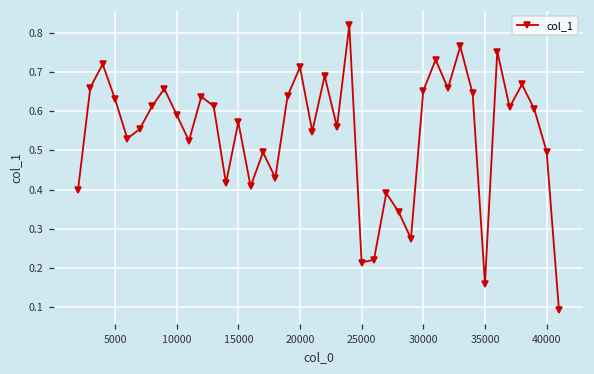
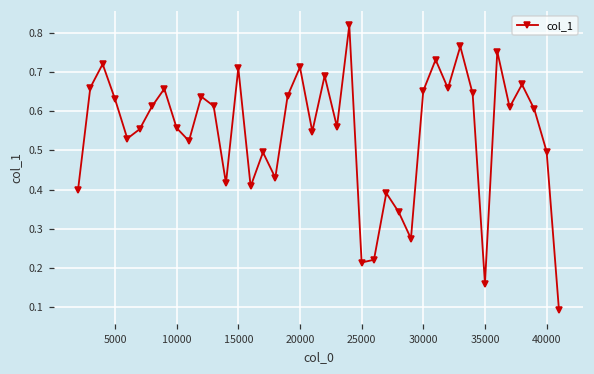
  {
    "5000": 0.63,
-   "10000": 0.59,
-   "15000": 0.57,
+   "10000": 0.56,
+   "15000": 0.71,
    "20000": 0.71,
    "25000": 0.21,
    "30000": 0.65,
    "35000": 0.16,
    "40000": 0.50
  }
